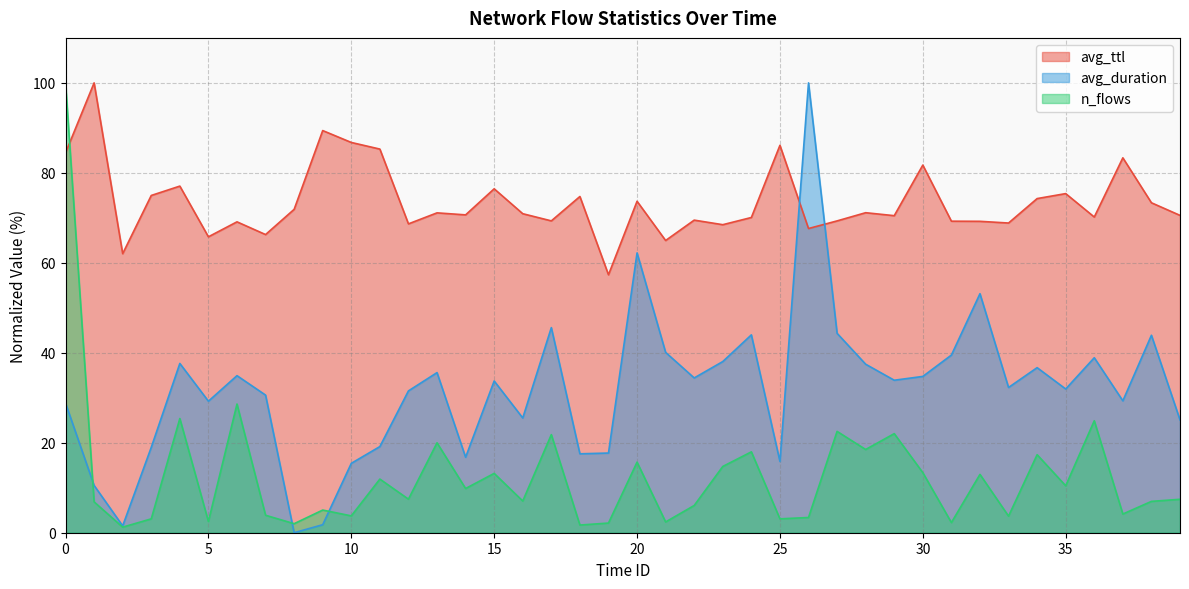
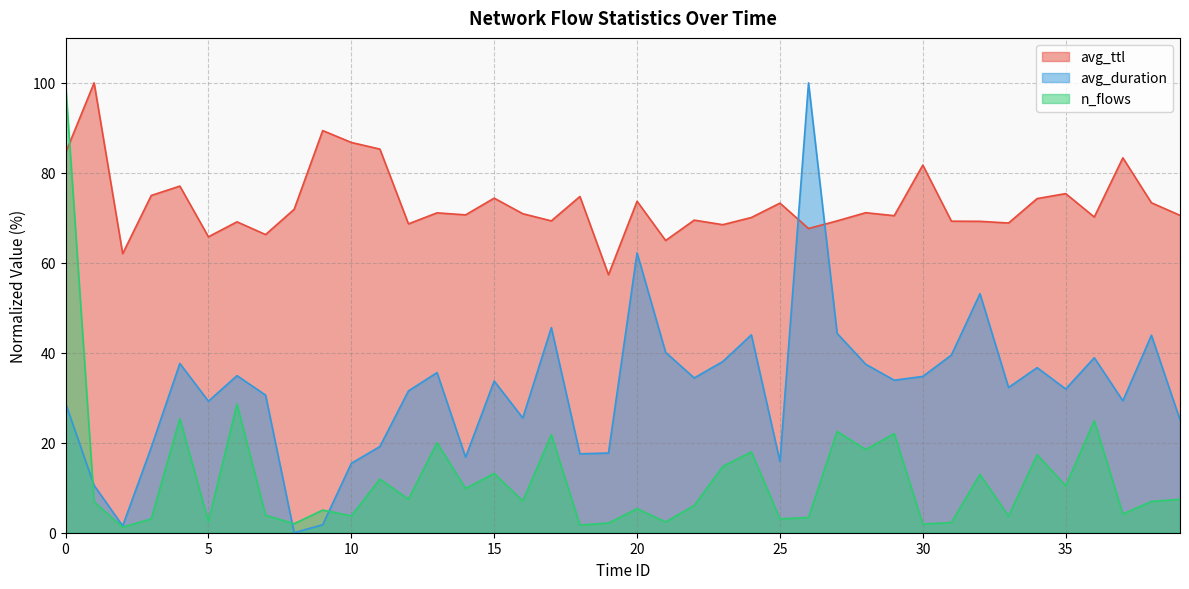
  {
    "avg_ttl": {
      "0": 84,
      "5": 66,
      "10": 87,
-     "15": 76,
+     "15": 74,
      "20": 74,
-     "25": 86,
+     "25": 73,
      "30": 82,
      "35": 75
    },
    "avg_duration": {
      "0": 29,
      "5": 29,
      "10": 15,
      "15": 34,
      "20": 62,
      "25": 16,
      "30": 35,
      "35": 32
    },
    "n_flows": {
      "0": 100,
      "5": 3,
      "10": 4,
      "15": 13,
-     "20": 16,
+     "20": 5,
      "25": 3,
-     "30": 13,
+     "30": 2,
      "35": 10
    }
  }
